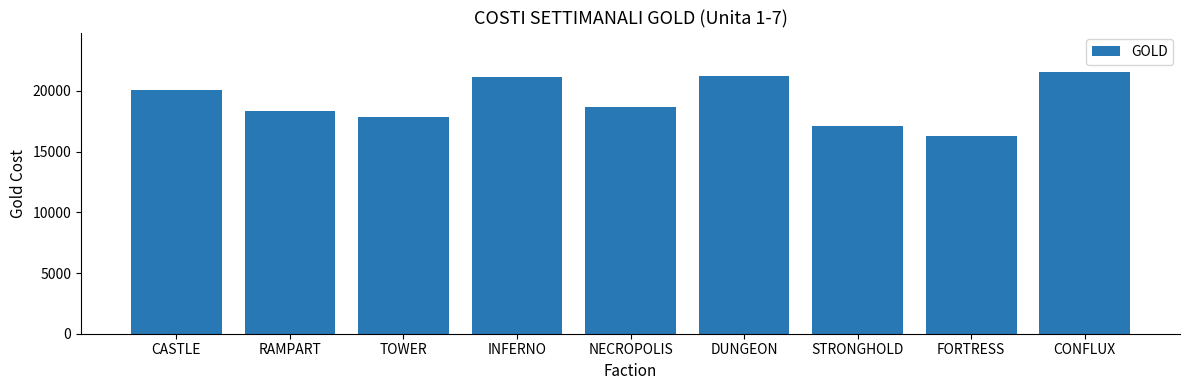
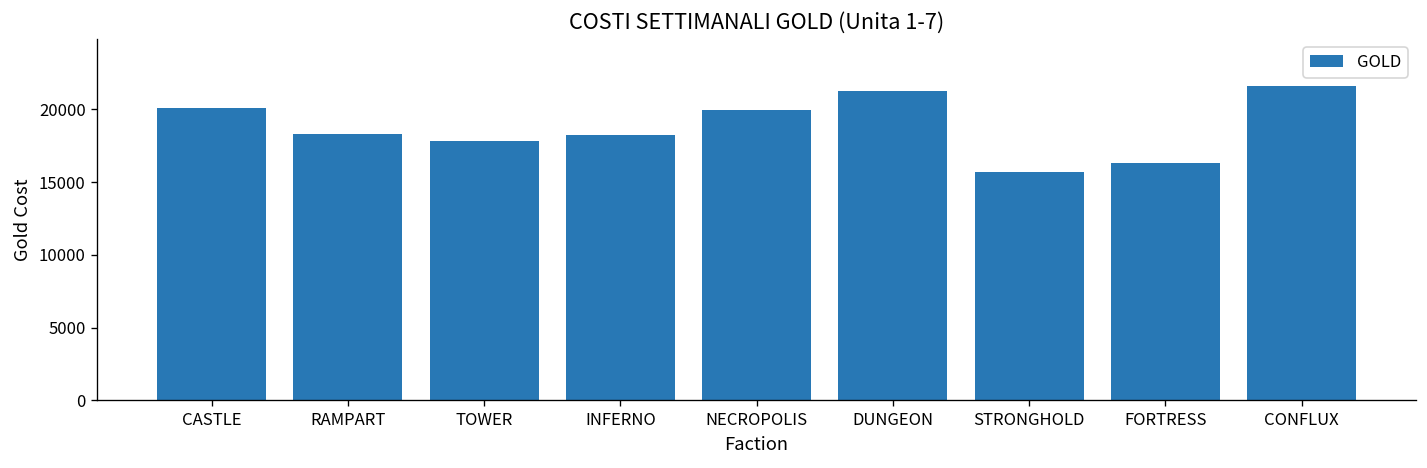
  {
    "CASTLE": 20100,
    "RAMPART": 18300,
    "TOWER": 17800,
-   "INFERNO": 21200,
-   "NECROPOLIS": 18700,
+   "INFERNO": 18200,
+   "NECROPOLIS": 19900,
    "DUNGEON": 21300,
-   "STRONGHOLD": 17100,
+   "STRONGHOLD": 15700,
    "FORTRESS": 16300,
    "CONFLUX": 21600
  }
